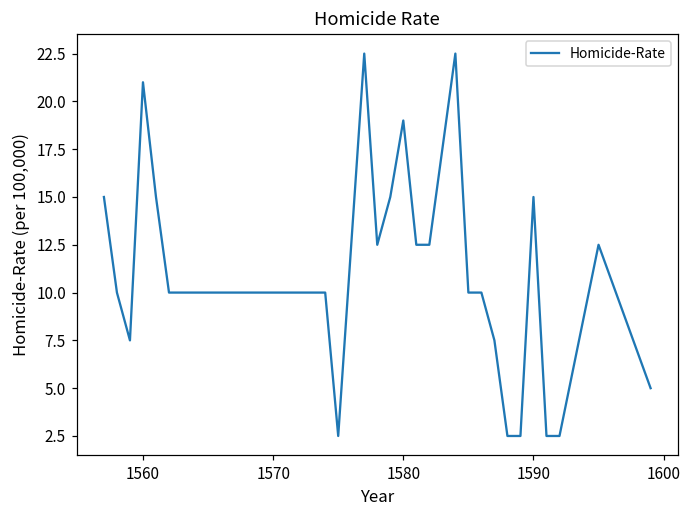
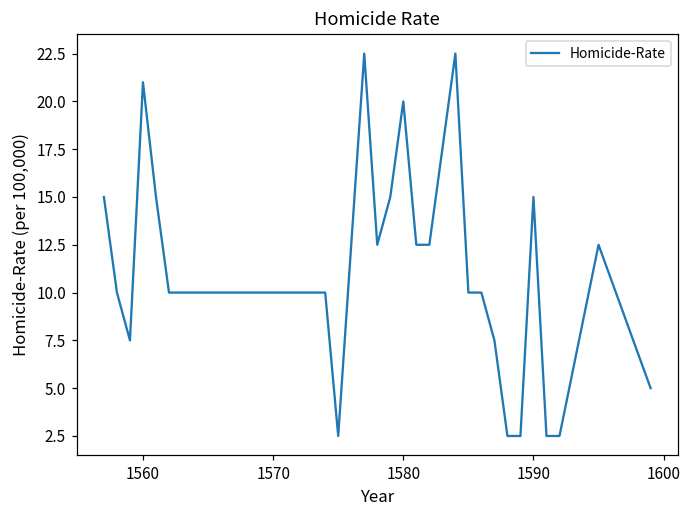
  {
    "1560": 21,
-   "1580": 19,
+   "1580": 20,
    "1590": 15
  }
